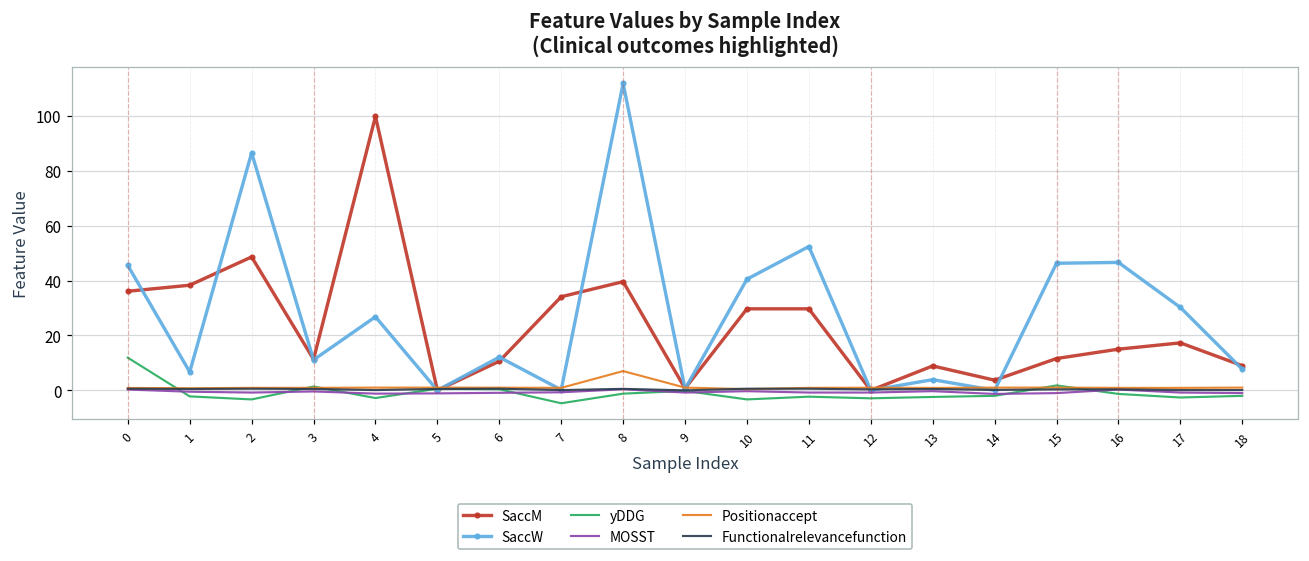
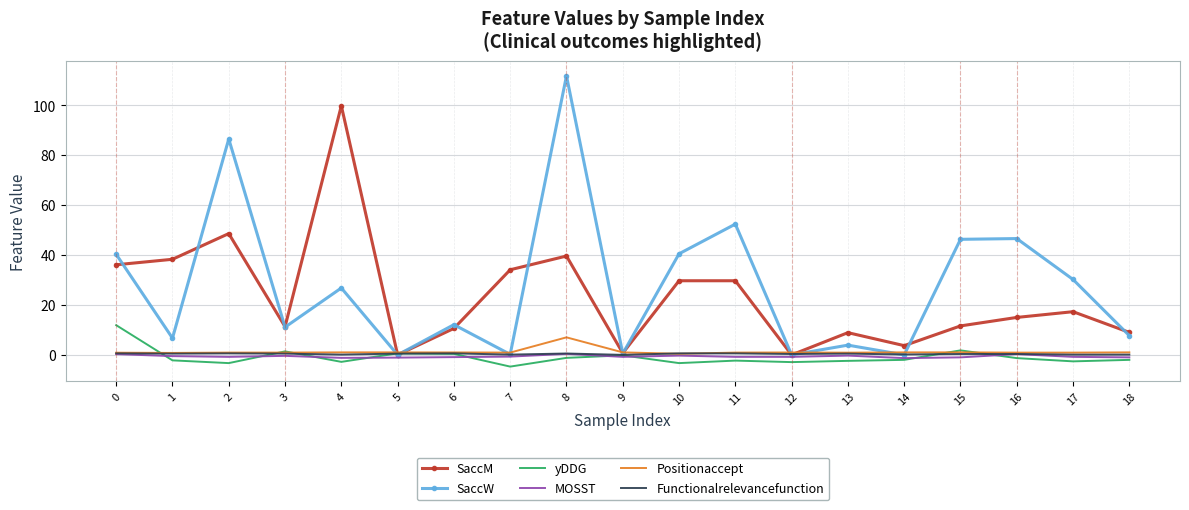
  {
    "SaccM": {
      "0": 36,
      "1": 38,
      "2": 49,
      "4": 100,
      "6": 11,
      "7": 34,
      "8": 40,
      "10": 30,
      "11": 30,
      "13": 9,
      "14": 4,
      "15": 12,
      "16": 15,
      "17": 17,
      "18": 9
    },
    "SaccW": {
-     "0": 46,
+     "0": 40,
      "1": 7,
      "2": 87,
      "4": 27,
      "6": 12,
      "8": 112,
      "10": 41,
      "11": 52,
      "13": 4,
      "15": 46,
      "16": 47,
      "17": 30,
      "18": 8
    },
    "yDDG": {
      "0": 12,
      "1": -2,
      "2": -3,
      "4": -3,
      "7": -5,
      "8": -1,
      "10": -3,
      "11": -2,
      "12": -3,
      "13": -2,
      "16": -1,
      "17": -3
    },
    "MOSST": {
      "2": -1,
      "4": -1,
      "5": -1,
      "6": -1,
      "11": -1,
      "15": -1
    },
    "Positionaccept": {
      "8": 7
    }
  }
